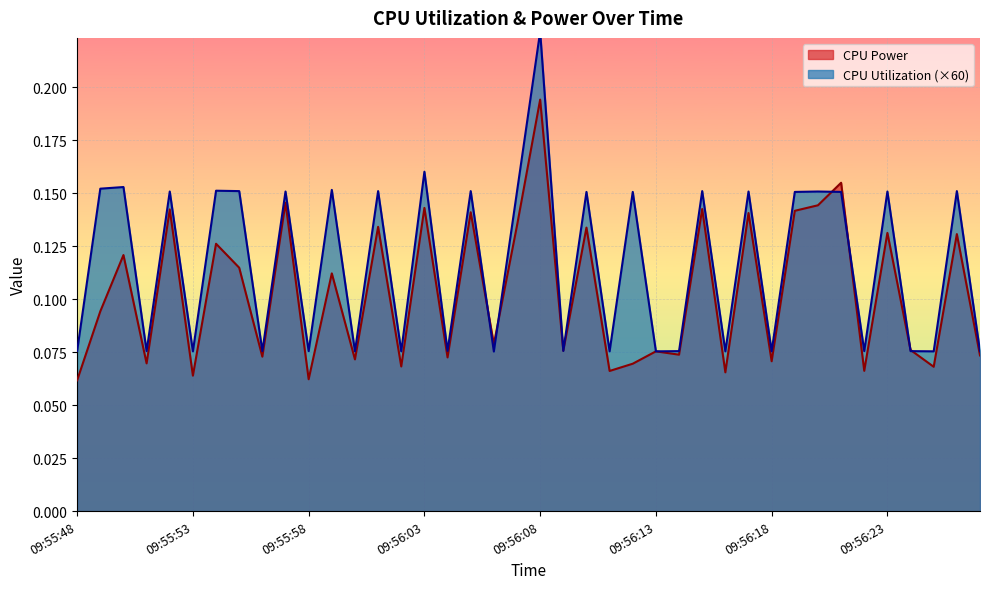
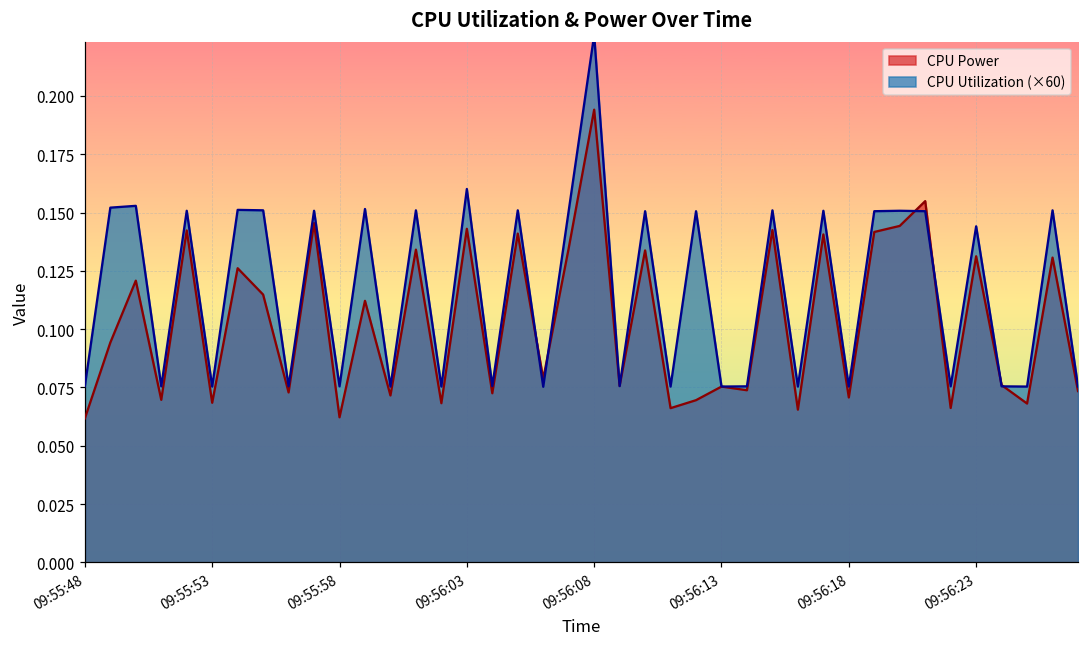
  {
    "CPU Power": {
      "09:55:48": 0.062,
-     "09:55:53": 0.064,
+     "09:55:53": 0.068,
      "09:55:58": 0.062,
      "09:56:03": 0.143,
      "09:56:08": 0.194,
      "09:56:18": 0.071,
      "09:56:23": 0.131
    },
    "CPU Utilization (×60)": {
      "09:55:48": 0.076,
      "09:55:53": 0.075,
      "09:55:58": 0.075,
      "09:56:03": 0.160,
      "09:56:18": 0.075,
-     "09:56:23": 0.151
+     "09:56:23": 0.144
    }
  }
